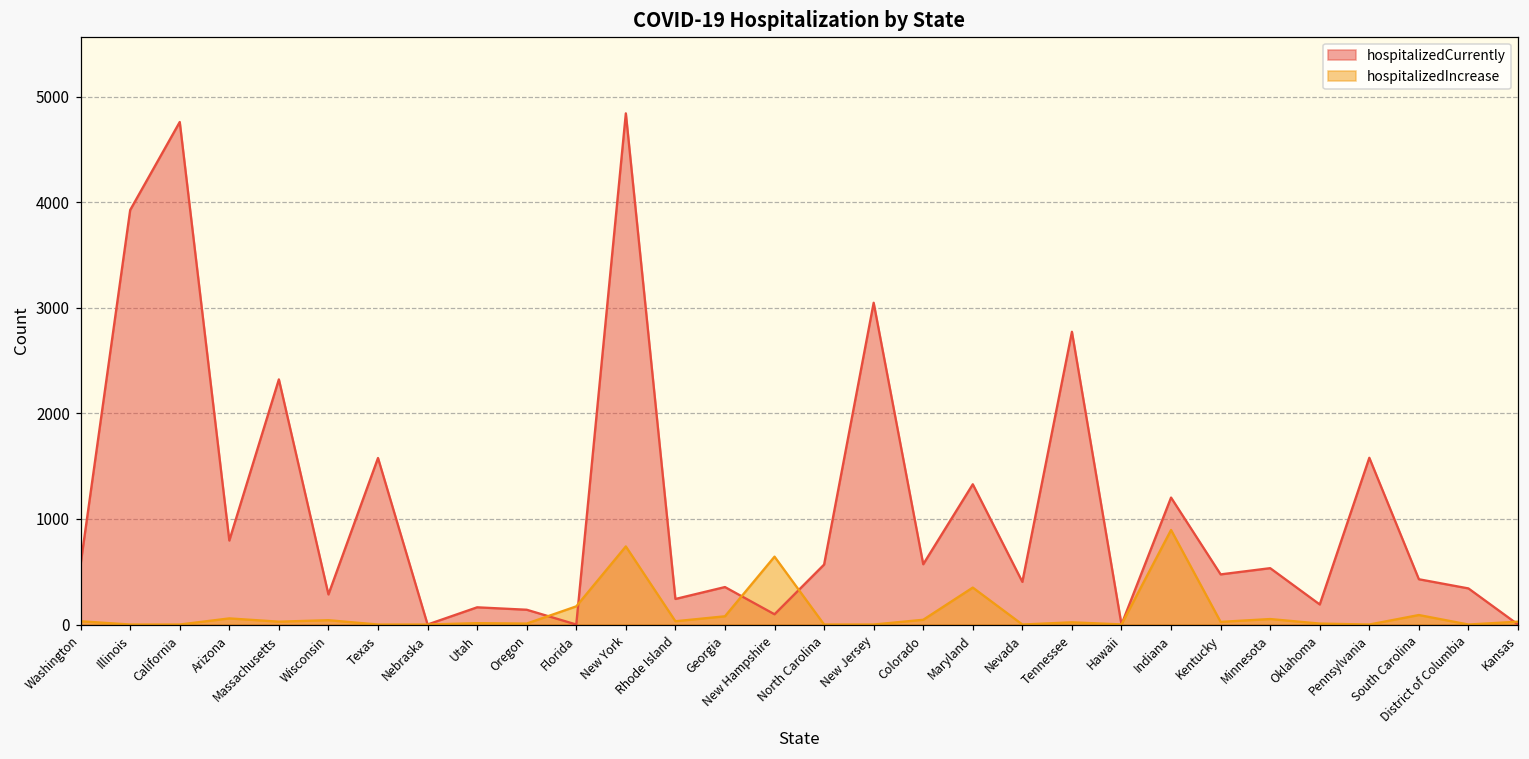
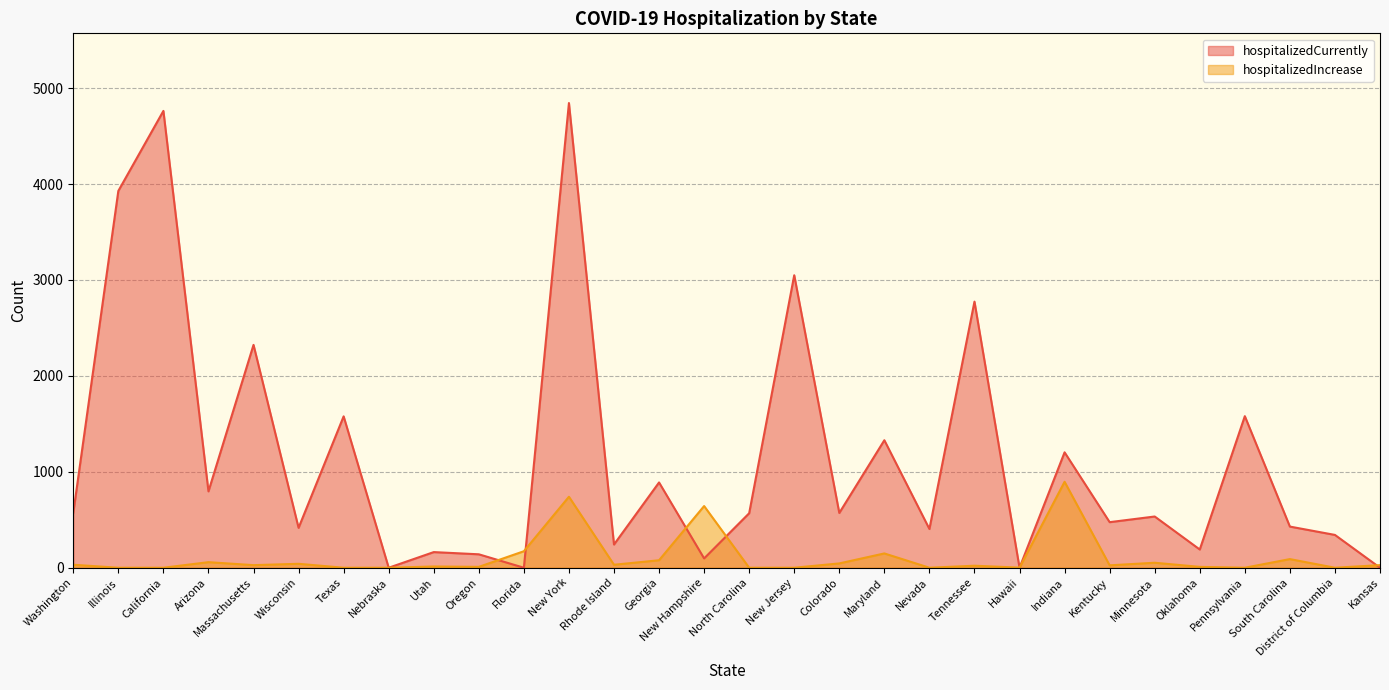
  {
    "hospitalizedCurrently": {
      "Washington": 600,
      "Illinois": 3900,
      "California": 4800,
      "Arizona": 800,
      "Massachusetts": 2300,
-     "Wisconsin": 300,
+     "Wisconsin": 400,
      "Texas": 1600,
      "Utah": 200,
      "Oregon": 100,
      "Florida": 0,
      "New York": 4800,
      "Rhode Island": 200,
-     "Georgia": 400,
+     "Georgia": 900,
      "New Hampshire": 100,
      "North Carolina": 600,
      "New Jersey": 3000,
      "Colorado": 600,
      "Maryland": 1300,
      "Nevada": 400,
      "Tennessee": 2800,
      "Indiana": 1200,
      "Kentucky": 500,
      "Minnesota": 500,
      "Oklahoma": 200,
      "Pennsylvania": 1600,
      "South Carolina": 400,
      "District of Columbia": 300,
      "Kansas": 0
    },
    "hospitalizedIncrease": {
      "Washington": 0,
      "Illinois": 0,
      "California": 0,
      "Arizona": 100,
      "Massachusetts": 0,
      "Wisconsin": 0,
      "Texas": 0,
      "Utah": 0,
      "Oregon": 0,
      "Florida": 200,
      "New York": 700,
      "Rhode Island": 0,
      "Georgia": 100,
      "New Hampshire": 600,
      "North Carolina": 0,
      "New Jersey": 0,
      "Colorado": 0,
-     "Maryland": 400,
+     "Maryland": 100,
      "Nevada": 0,
      "Tennessee": 0,
      "Indiana": 900,
      "Kentucky": 0,
      "Minnesota": 100,
      "Oklahoma": 0,
      "Pennsylvania": 0,
      "South Carolina": 100,
      "District of Columbia": 0,
      "Kansas": 0
    }
  }
